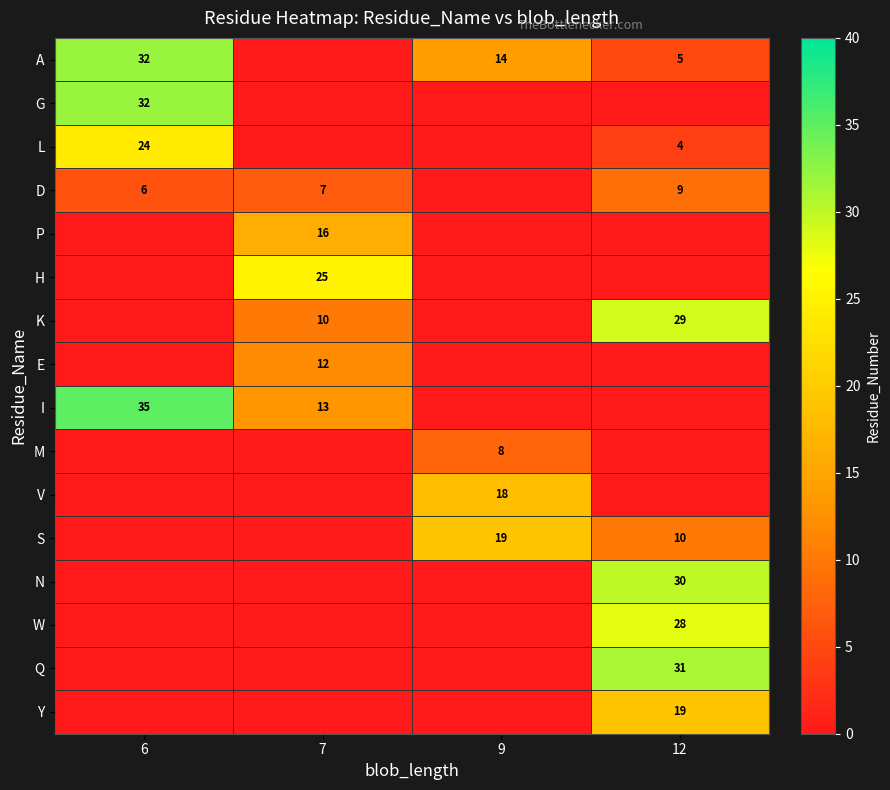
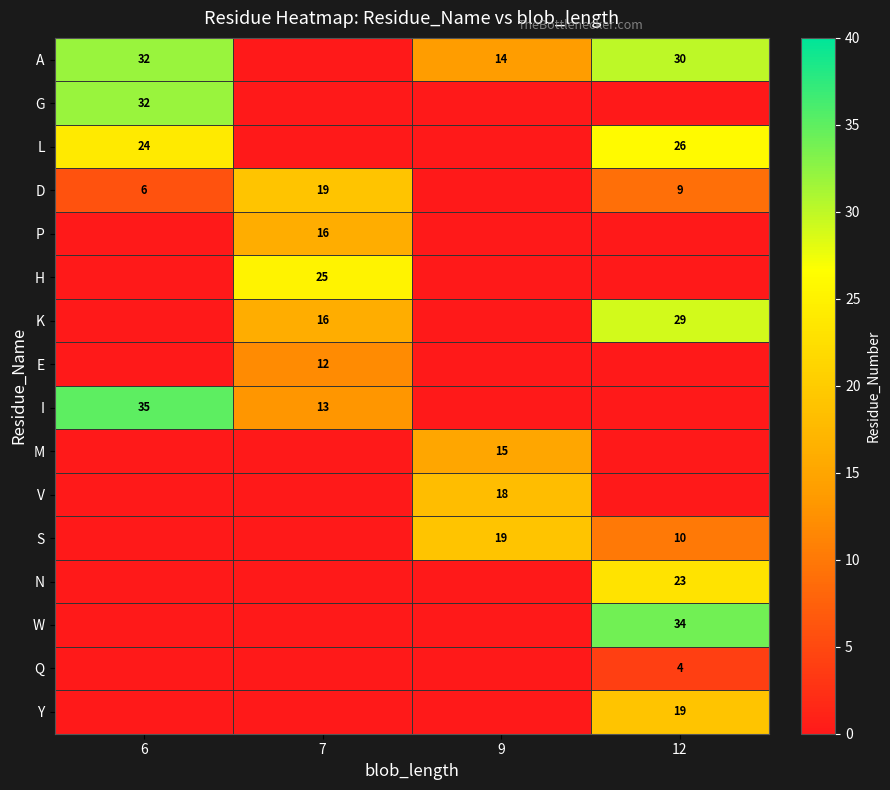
  {
    "A": {
      "6": 32,
      "9": 14,
-     "12": 5
+     "12": 30
    },
    "G": {
      "6": 32
    },
    "L": {
      "6": 24,
-     "12": 4
+     "12": 26
    },
    "D": {
      "6": 6,
-     "7": 7,
+     "7": 19,
      "12": 9
    },
    "P": {
      "7": 16
    },
    "H": {
      "7": 25
    },
    "K": {
-     "7": 10,
+     "7": 16,
      "12": 29
    },
    "E": {
      "7": 12
    },
    "I": {
      "6": 35,
      "7": 13
    },
    "M": {
-     "9": 8
+     "9": 15
    },
    "V": {
      "9": 18
    },
    "S": {
      "9": 19,
      "12": 10
    },
    "N": {
-     "12": 30
+     "12": 23
    },
    "W": {
-     "12": 28
+     "12": 34
    },
    "Q": {
-     "12": 31
+     "12": 4
    },
    "Y": {
      "12": 19
    }
  }
